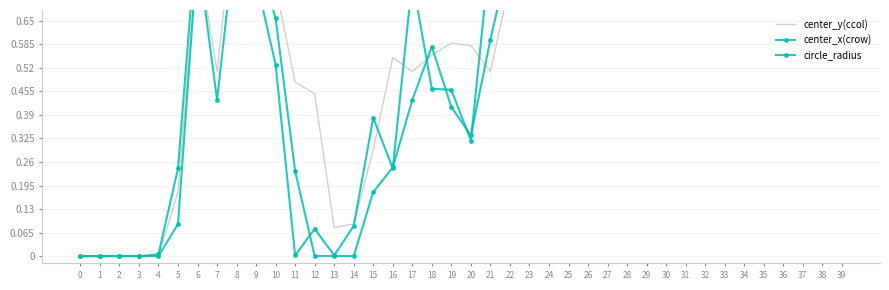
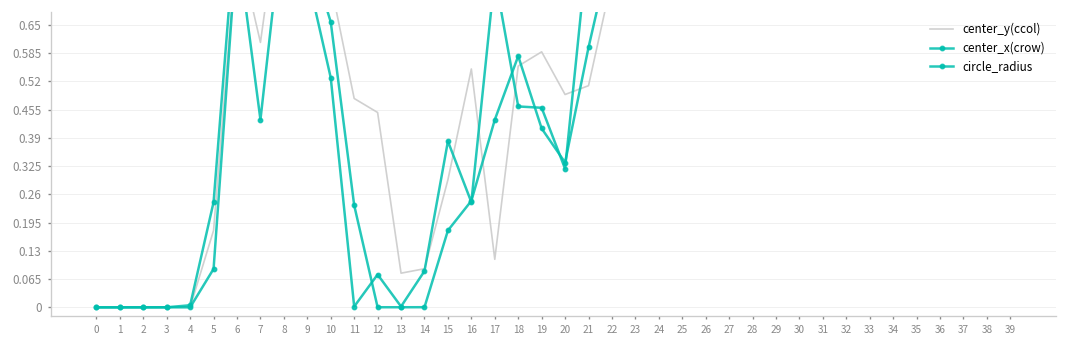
  {
    "center_y(ccol)": {
      "5": 0.18,
-     "7": 0.51,
+     "7": 0.61,
      "11": 0.48,
      "12": 0.45,
      "13": 0.08,
      "15": 0.29,
      "16": 0.55,
-     "17": 0.51,
+     "17": 0.11,
      "18": 0.56,
      "19": 0.59,
-     "20": 0.58,
+     "20": 0.49,
      "21": 0.51
    }
  }
